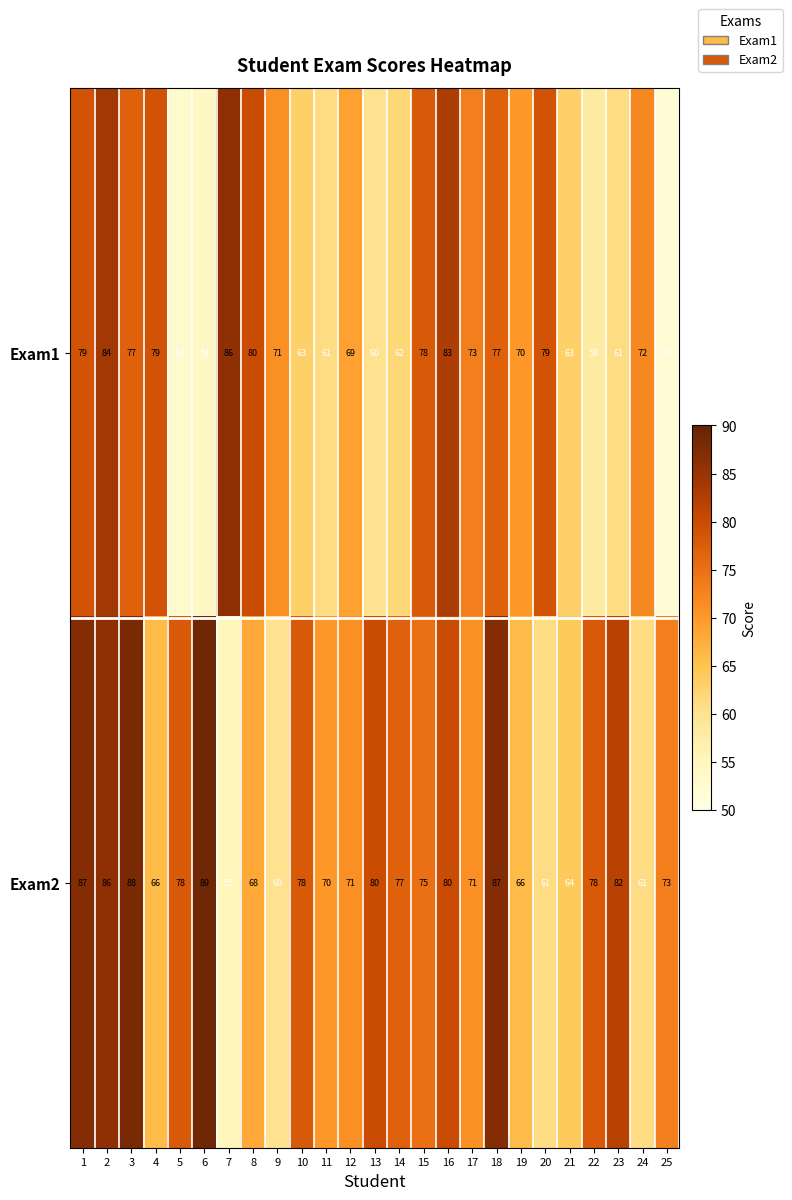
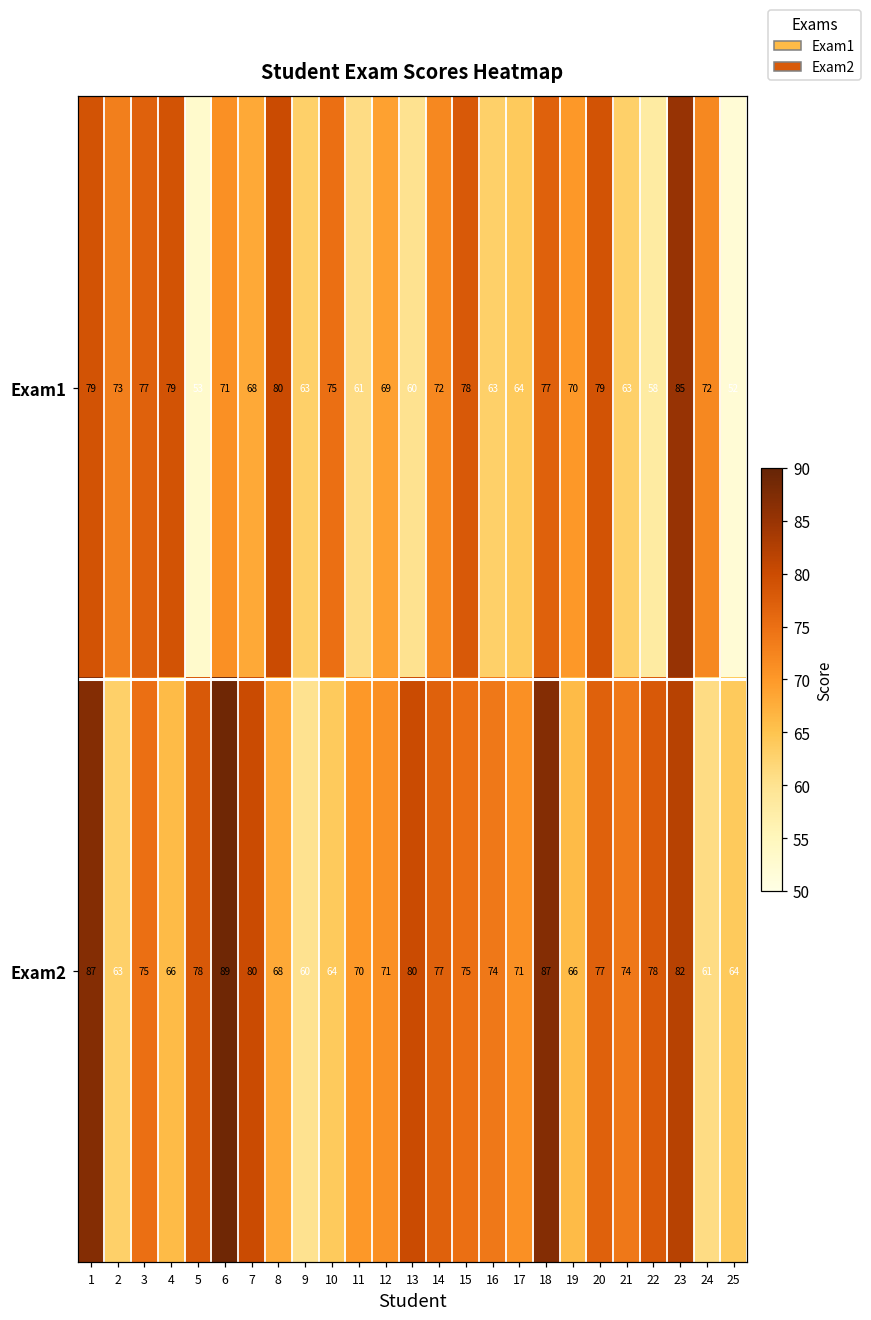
  {
    "Exam1": {
      "1": 79,
-     "2": 84,
+     "2": 73,
      "3": 77,
      "4": 79,
      "5": 53,
-     "6": 54,
-     "7": 86,
+     "6": 71,
+     "7": 68,
      "8": 80,
-     "9": 71,
-     "10": 63,
+     "9": 63,
+     "10": 75,
      "11": 61,
      "12": 69,
      "13": 60,
-     "14": 62,
+     "14": 72,
      "15": 78,
-     "16": 83,
-     "17": 73,
+     "16": 63,
+     "17": 64,
      "18": 77,
      "19": 70,
      "20": 79,
      "21": 63,
      "22": 58,
-     "23": 61,
+     "23": 85,
      "24": 72
    },
    "Exam2": {
      "1": 87,
-     "2": 86,
-     "3": 88,
+     "2": 63,
+     "3": 75,
      "4": 66,
      "5": 78,
      "6": 89,
-     "7": 55,
+     "7": 80,
      "8": 68,
      "9": 60,
-     "10": 78,
+     "10": 64,
      "11": 70,
      "12": 71,
      "13": 80,
      "14": 77,
      "15": 75,
-     "16": 80,
+     "16": 74,
      "17": 71,
      "18": 87,
      "19": 66,
-     "20": 61,
-     "21": 64,
+     "20": 77,
+     "21": 74,
      "22": 78,
      "23": 82,
      "24": 61,
-     "25": 73
+     "25": 64
    }
  }
